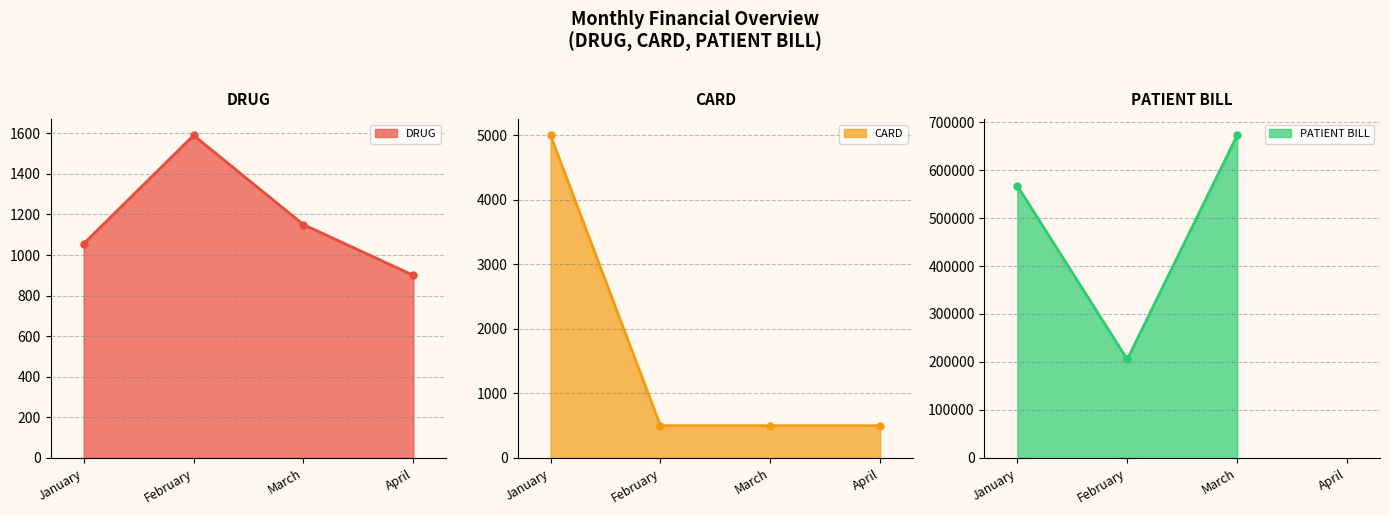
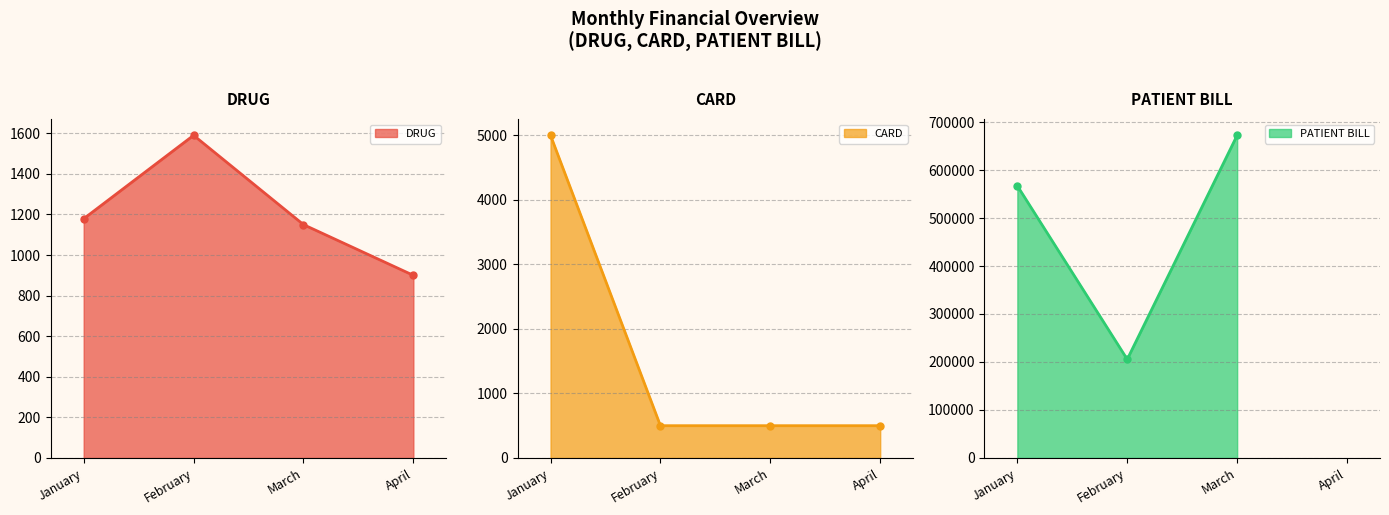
  {
    "DRUG": {
-     "January": 1060,
+     "January": 1180,
      "February": 1590,
      "March": 1150,
      "April": 900
    },
    "CARD": {
      "January": 5000,
      "February": 500,
      "March": 500,
      "April": 500
    },
    "PATIENT BILL": {
      "January": 570000,
      "February": 210000,
      "March": 670000
    }
  }
